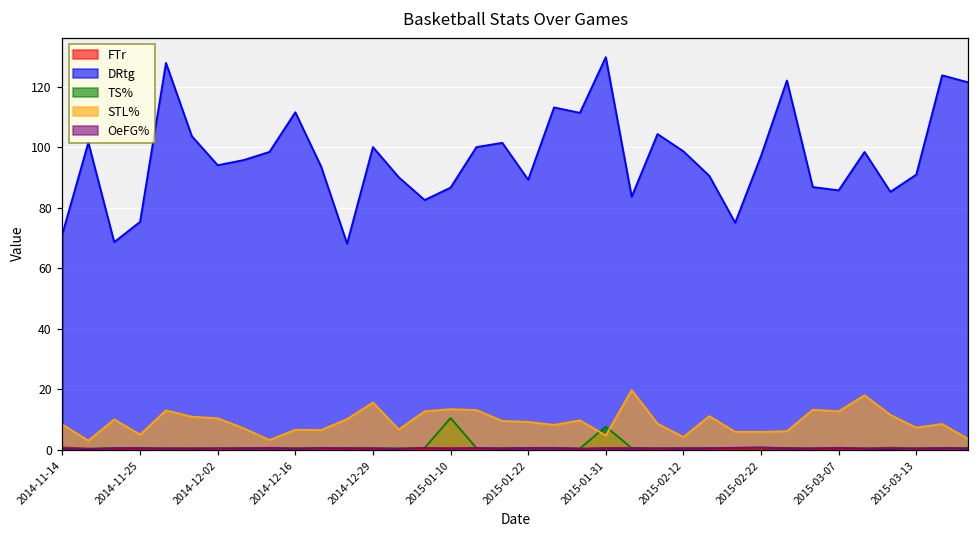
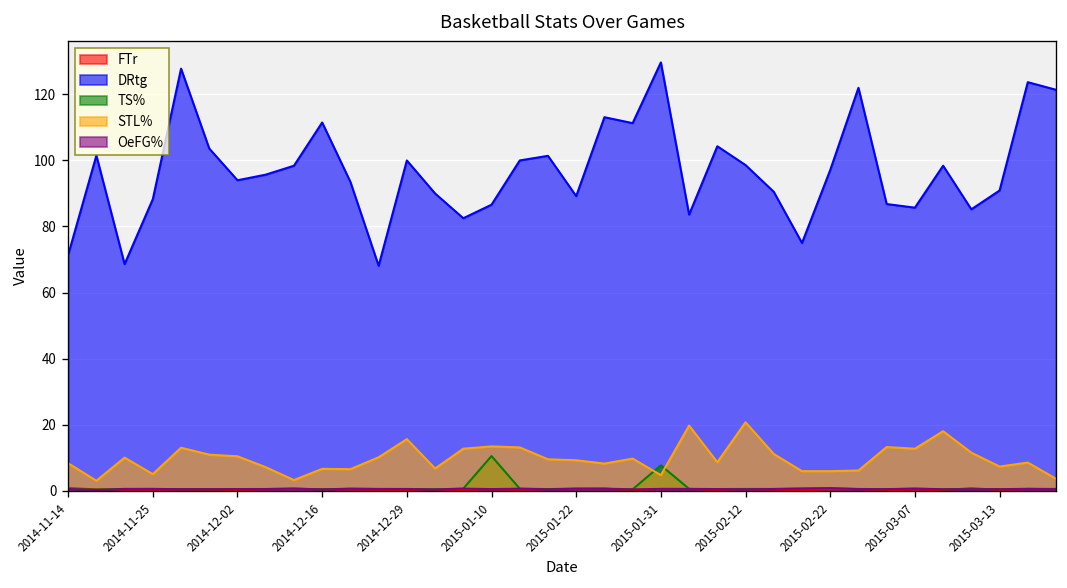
  {
    "DRtg": {
      "2014-11-14": 71,
-     "2014-11-25": 75,
+     "2014-11-25": 88,
      "2014-12-02": 94,
      "2014-12-16": 112,
      "2014-12-29": 100,
      "2015-01-10": 87,
      "2015-01-22": 89,
      "2015-01-31": 130,
      "2015-02-12": 99,
      "2015-02-22": 97,
      "2015-03-07": 86,
      "2015-03-13": 91
    },
    "TS%": {
      "2015-01-10": 10,
      "2015-01-31": 8
    },
    "STL%": {
      "2014-11-14": 8,
      "2014-11-25": 5,
      "2014-12-02": 10,
      "2014-12-16": 7,
      "2014-12-29": 16,
      "2015-01-10": 13,
      "2015-01-22": 9,
      "2015-01-31": 5,
-     "2015-02-12": 4,
+     "2015-02-12": 21,
      "2015-02-22": 6,
      "2015-03-07": 13,
      "2015-03-13": 7
    }
  }
